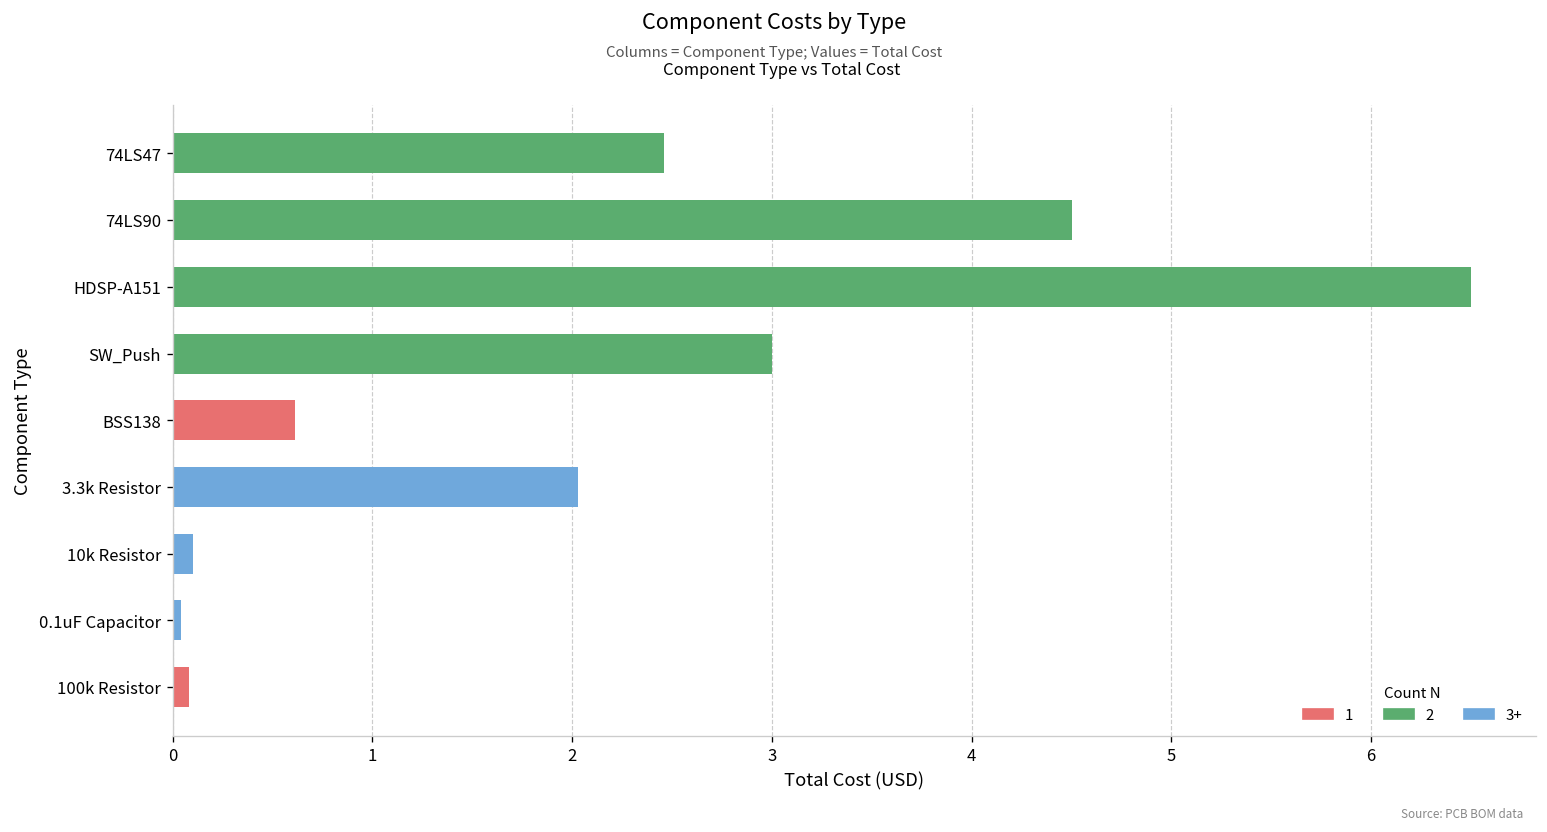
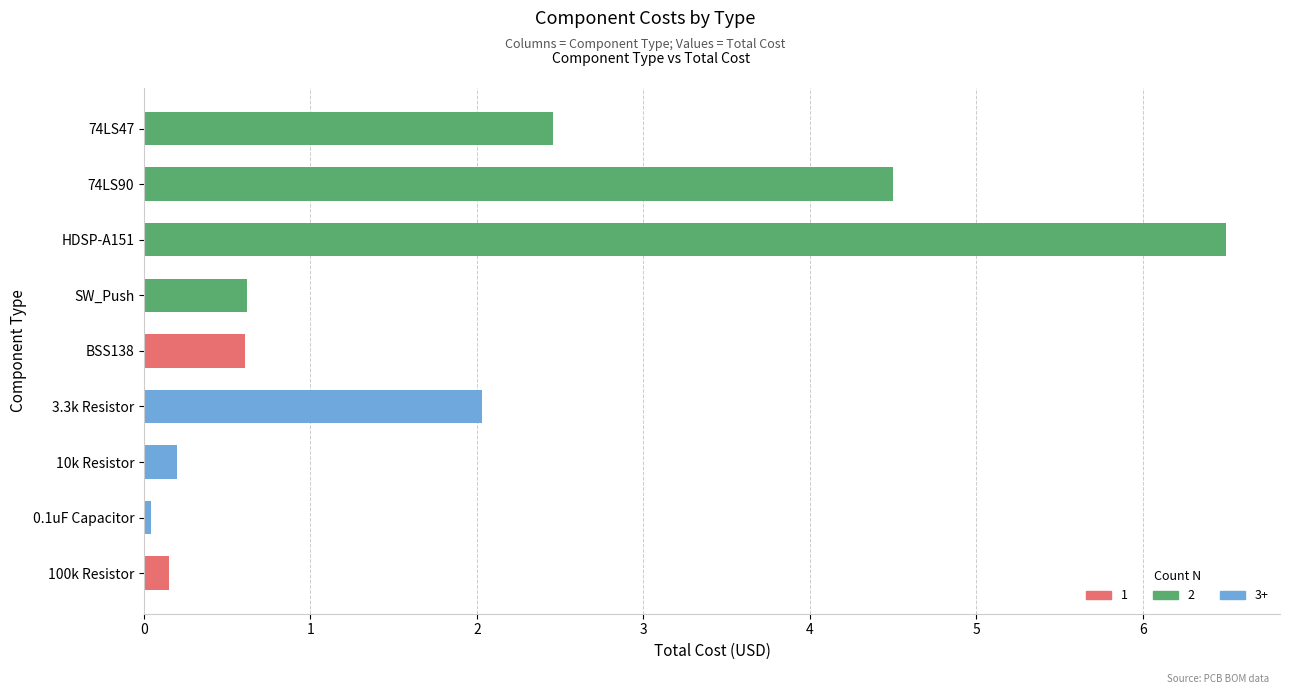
  {
    "74LS47": 2.46,
    "74LS90": 4.50,
    "HDSP-A151": 6.50,
-   "SW_Push": 3.00,
+   "SW_Push": 0.62,
    "BSS138": 0.61,
    "3.3k Resistor": 2.03,
-   "10k Resistor": 0.1,
+   "10k Resistor": 0.2,
    "0.1uF Capacitor": 0.04,
-   "100k Resistor": 0.08
+   "100k Resistor": 0.15
  }
